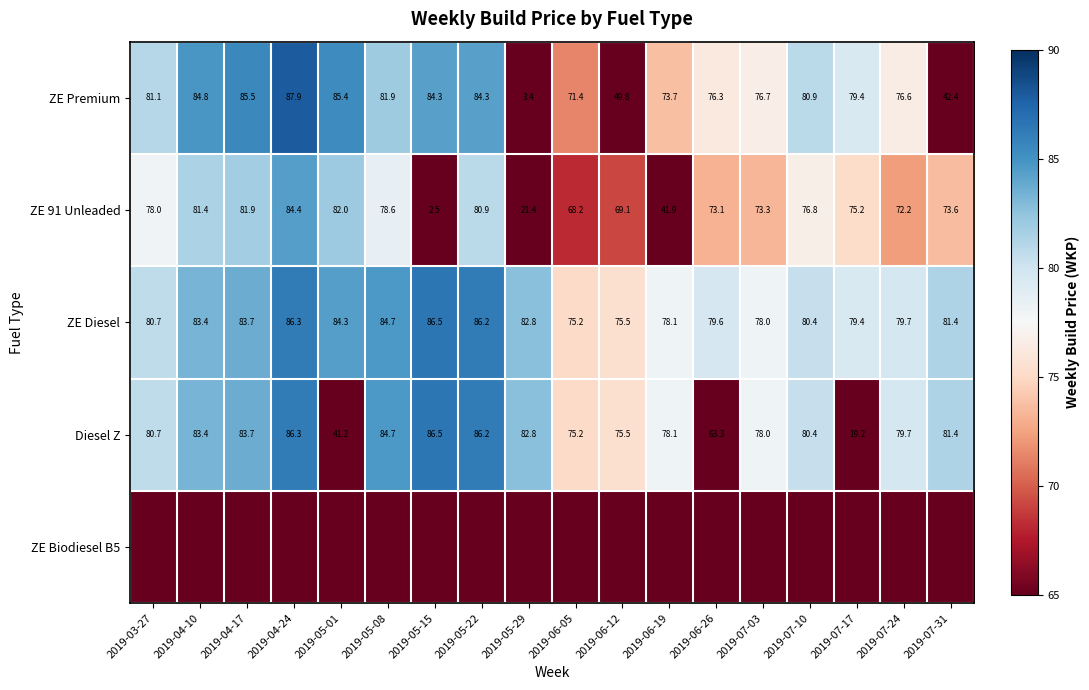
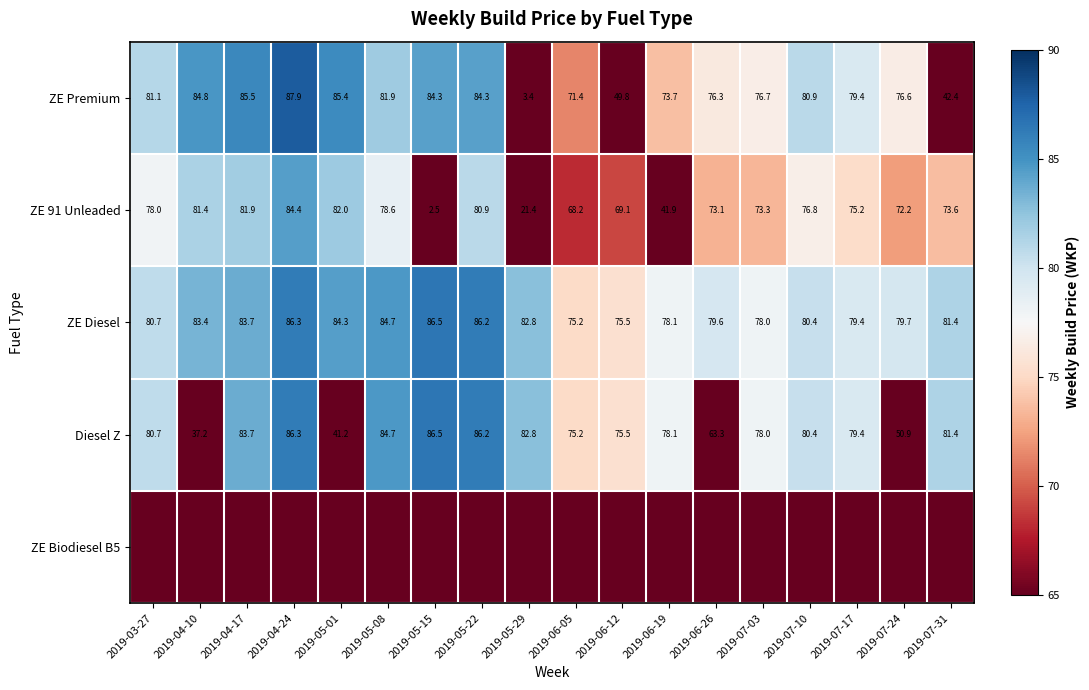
  {
    "ZE Premium": {
      "2019-03-27": 81.1,
      "2019-04-10": 84.8,
      "2019-04-17": 85.5,
      "2019-04-24": 87.9,
      "2019-05-01": 85.4,
      "2019-05-08": 81.9,
      "2019-05-15": 84.3,
      "2019-05-22": 84.3,
      "2019-05-29": 3.4,
      "2019-06-05": 71.4,
      "2019-06-12": 49.8,
      "2019-06-19": 73.7,
      "2019-06-26": 76.3,
      "2019-07-03": 76.7,
      "2019-07-10": 80.9,
      "2019-07-17": 79.4,
      "2019-07-24": 76.6,
      "2019-07-31": 42.4
    },
    "ZE 91 Unleaded": {
      "2019-03-27": 78.0,
      "2019-04-10": 81.4,
      "2019-04-17": 81.9,
      "2019-04-24": 84.4,
      "2019-05-01": 82.0,
      "2019-05-08": 78.6,
      "2019-05-15": 2.5,
      "2019-05-22": 80.9,
      "2019-05-29": 21.4,
      "2019-06-05": 68.2,
      "2019-06-12": 69.1,
      "2019-06-19": 41.9,
      "2019-06-26": 73.1,
      "2019-07-03": 73.3,
      "2019-07-10": 76.8,
      "2019-07-17": 75.2,
      "2019-07-24": 72.2,
      "2019-07-31": 73.6
    },
    "ZE Diesel": {
      "2019-03-27": 80.7,
      "2019-04-10": 83.4,
      "2019-04-17": 83.7,
      "2019-04-24": 86.3,
      "2019-05-01": 84.3,
      "2019-05-08": 84.7,
      "2019-05-15": 86.5,
      "2019-05-22": 86.2,
      "2019-05-29": 82.8,
      "2019-06-05": 75.2,
      "2019-06-12": 75.5,
      "2019-06-19": 78.1,
      "2019-06-26": 79.6,
      "2019-07-03": 78.0,
      "2019-07-10": 80.4,
      "2019-07-17": 79.4,
      "2019-07-24": 79.7,
      "2019-07-31": 81.4
    },
    "Diesel Z": {
      "2019-03-27": 80.7,
-     "2019-04-10": 83.4,
+     "2019-04-10": 37.2,
      "2019-04-17": 83.7,
      "2019-04-24": 86.3,
      "2019-05-01": 41.2,
      "2019-05-08": 84.7,
      "2019-05-15": 86.5,
      "2019-05-22": 86.2,
      "2019-05-29": 82.8,
      "2019-06-05": 75.2,
      "2019-06-12": 75.5,
      "2019-06-19": 78.1,
      "2019-06-26": 63.3,
      "2019-07-03": 78.0,
      "2019-07-10": 80.4,
-     "2019-07-17": 19.2,
-     "2019-07-24": 79.7,
+     "2019-07-17": 79.4,
+     "2019-07-24": 50.9,
      "2019-07-31": 81.4
    }
  }
